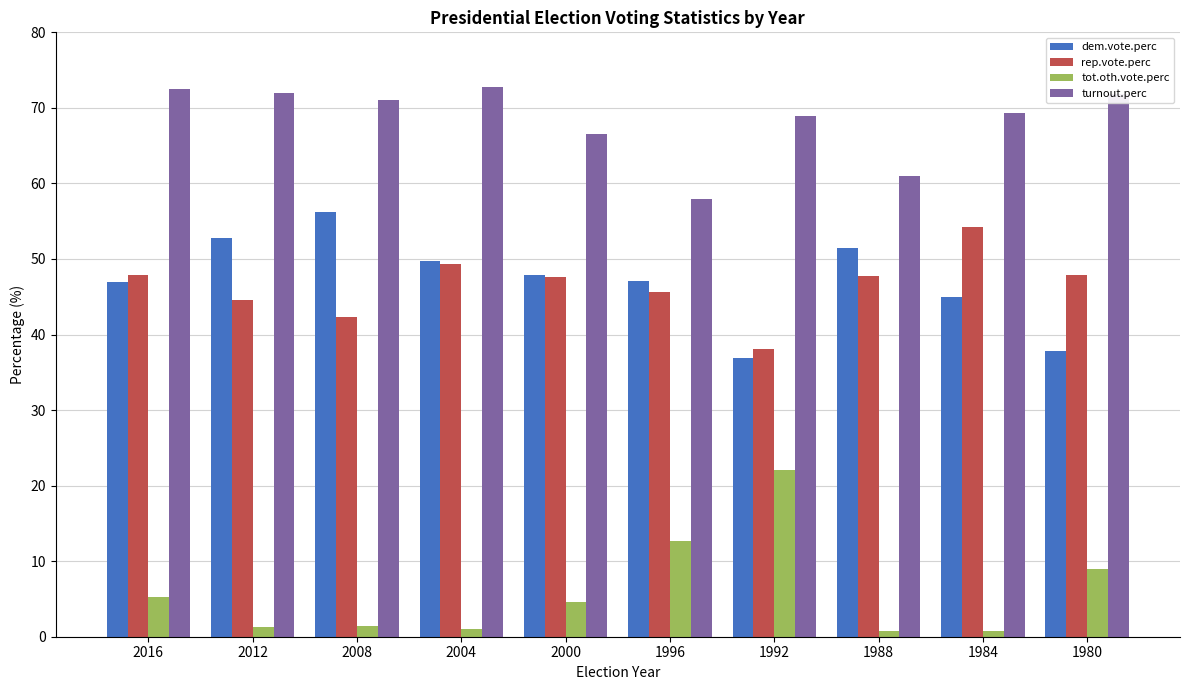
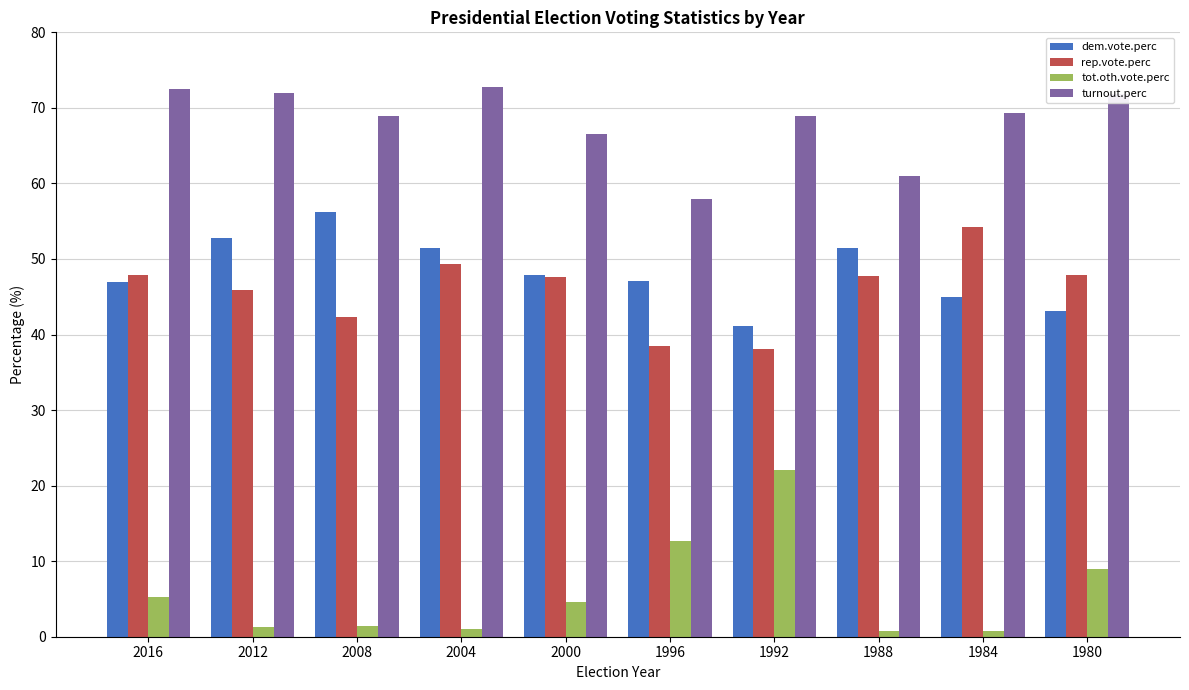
  {
    "dem.vote.perc": {
      "2016": 47,
      "2012": 53,
      "2008": 56,
-     "2004": 50,
+     "2004": 52,
      "2000": 48,
      "1996": 47,
-     "1992": 37,
+     "1992": 41,
      "1988": 51,
      "1984": 45,
-     "1980": 38
+     "1980": 43
    },
    "rep.vote.perc": {
      "2016": 48,
-     "2012": 45,
+     "2012": 46,
      "2008": 42,
      "2004": 49,
      "2000": 48,
-     "1996": 46,
+     "1996": 38,
      "1992": 38,
      "1988": 48,
      "1984": 54,
      "1980": 48
    },
    "tot.oth.vote.perc": {
      "2016": 5,
      "2012": 1,
      "2008": 1,
      "2004": 1,
      "2000": 5,
      "1996": 13,
      "1992": 22,
      "1988": 1,
      "1984": 1,
      "1980": 9
    },
    "turnout.perc": {
      "2016": 72,
      "2012": 72,
-     "2008": 71,
+     "2008": 69,
      "2004": 73,
      "2000": 66,
      "1996": 58,
      "1992": 69,
      "1988": 61,
      "1984": 69
    }
  }
